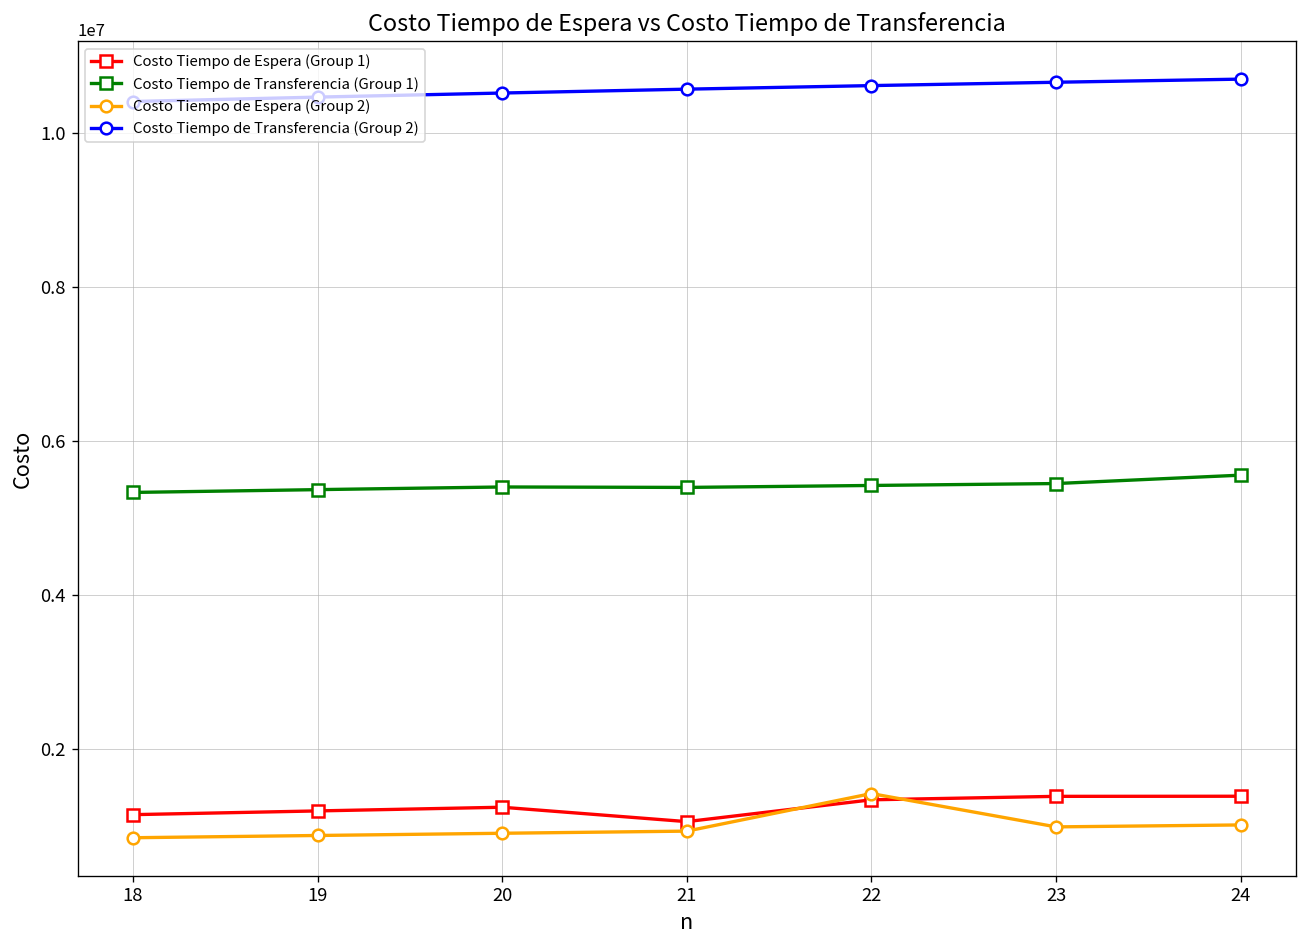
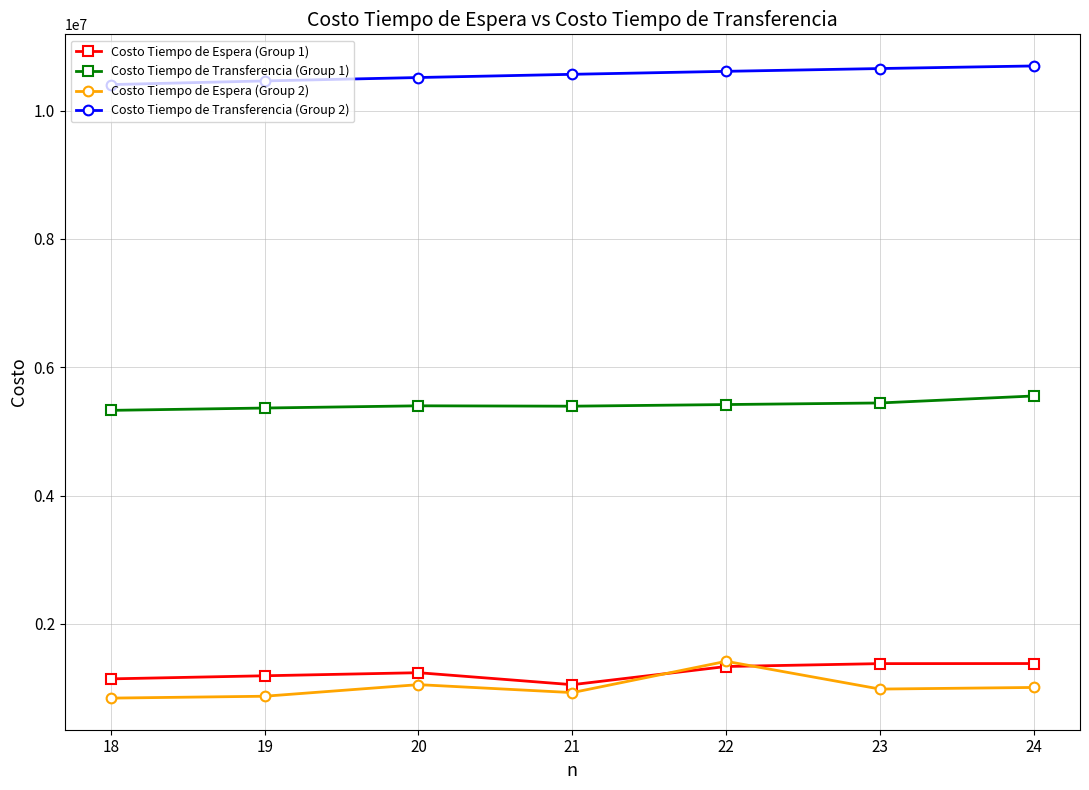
  {
    "Costo Tiempo de Espera (Group 1)": {
      "18": 1100000,
      "19": 1200000,
      "20": 1200000,
      "21": 1100000,
      "22": 1300000,
      "23": 1400000,
      "24": 1400000
    },
    "Costo Tiempo de Transferencia (Group 1)": {
      "18": 5300000,
      "19": 5400000,
      "20": 5400000,
      "21": 5400000,
      "22": 5400000,
      "23": 5400000,
      "24": 5600000
    },
    "Costo Tiempo de Espera (Group 2)": {
      "18": 800000,
      "19": 900000,
-     "20": 900000,
+     "20": 1100000,
      "21": 900000,
      "22": 1400000,
      "23": 1000000,
      "24": 1000000
    },
    "Costo Tiempo de Transferencia (Group 2)": {
      "20": 10500000,
      "21": 10600000,
      "22": 10600000,
      "23": 10700000,
      "24": 10700000
    }
  }
